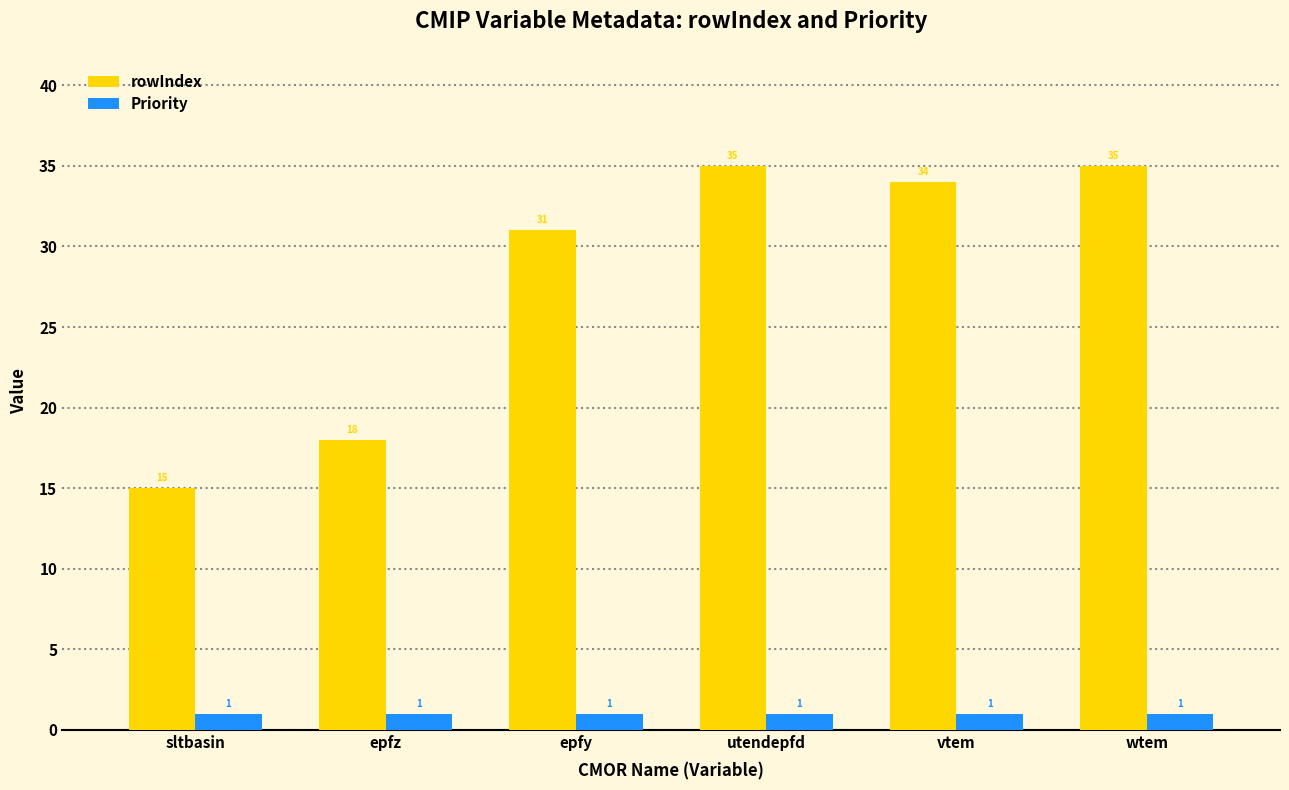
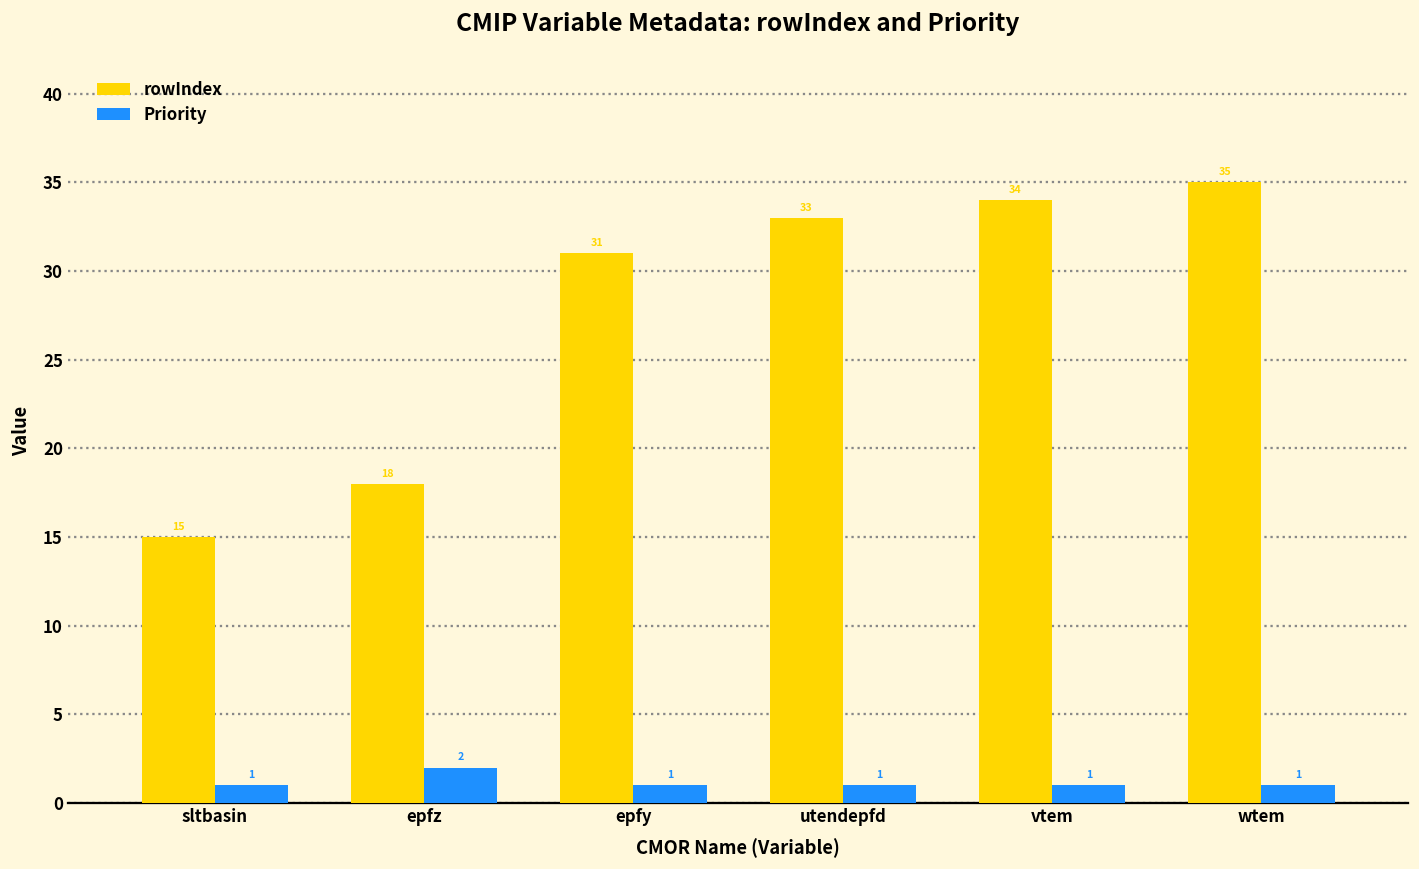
  {
    "rowIndex": {
      "sltbasin": 15,
      "epfz": 18,
      "epfy": 31,
-     "utendepfd": 35,
+     "utendepfd": 33,
      "vtem": 34,
      "wtem": 35
    },
    "Priority": {
      "sltbasin": 1,
-     "epfz": 1,
+     "epfz": 2,
      "epfy": 1,
      "utendepfd": 1,
      "vtem": 1,
      "wtem": 1
    }
  }
